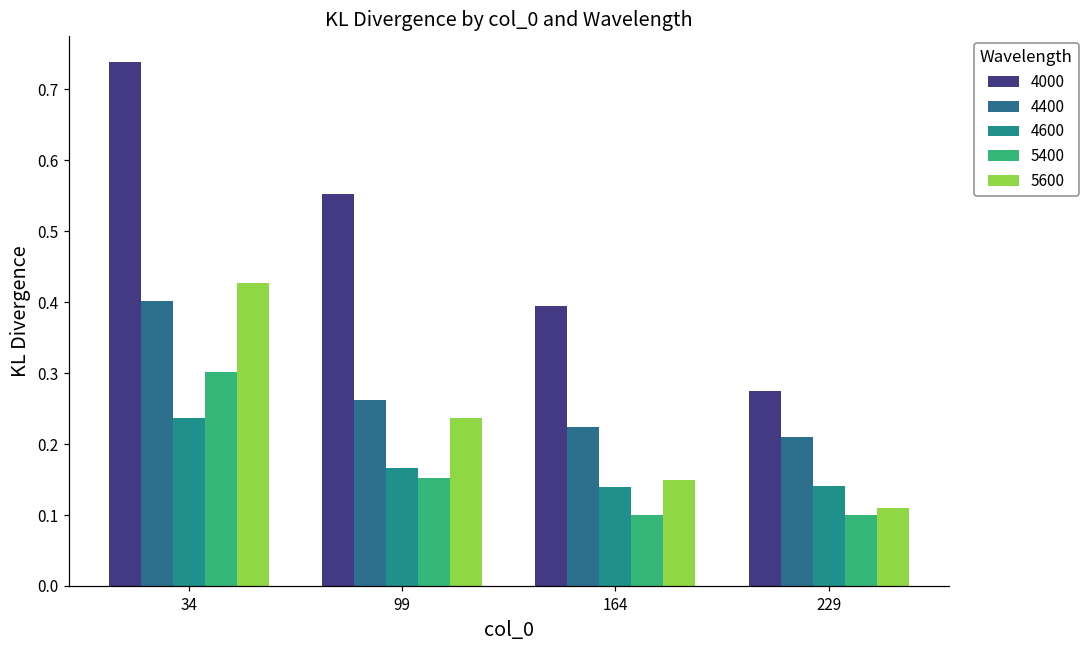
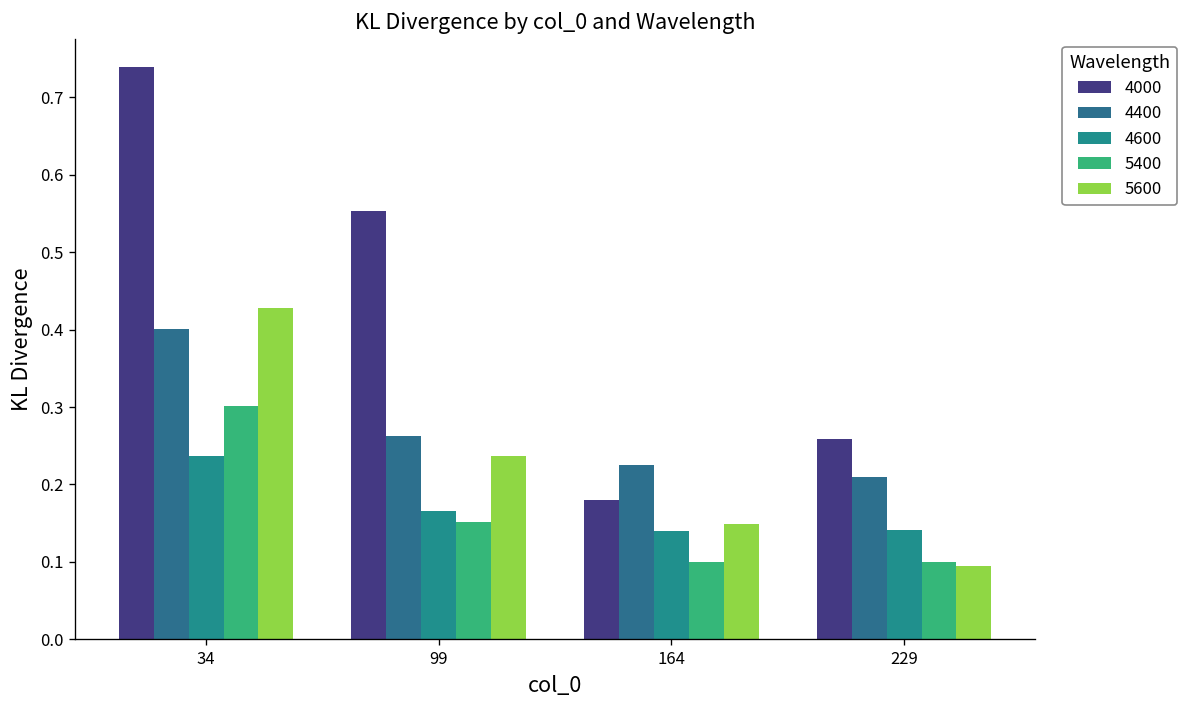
  {
    "4000": {
      "34": 0.74,
      "99": 0.55,
-     "164": 0.39,
-     "229": 0.27
+     "164": 0.18,
+     "229": 0.26
    },
    "5600": {
      "34": 0.43,
      "99": 0.24,
      "164": 0.15,
-     "229": 0.11
+     "229": 0.09
    }
  }
